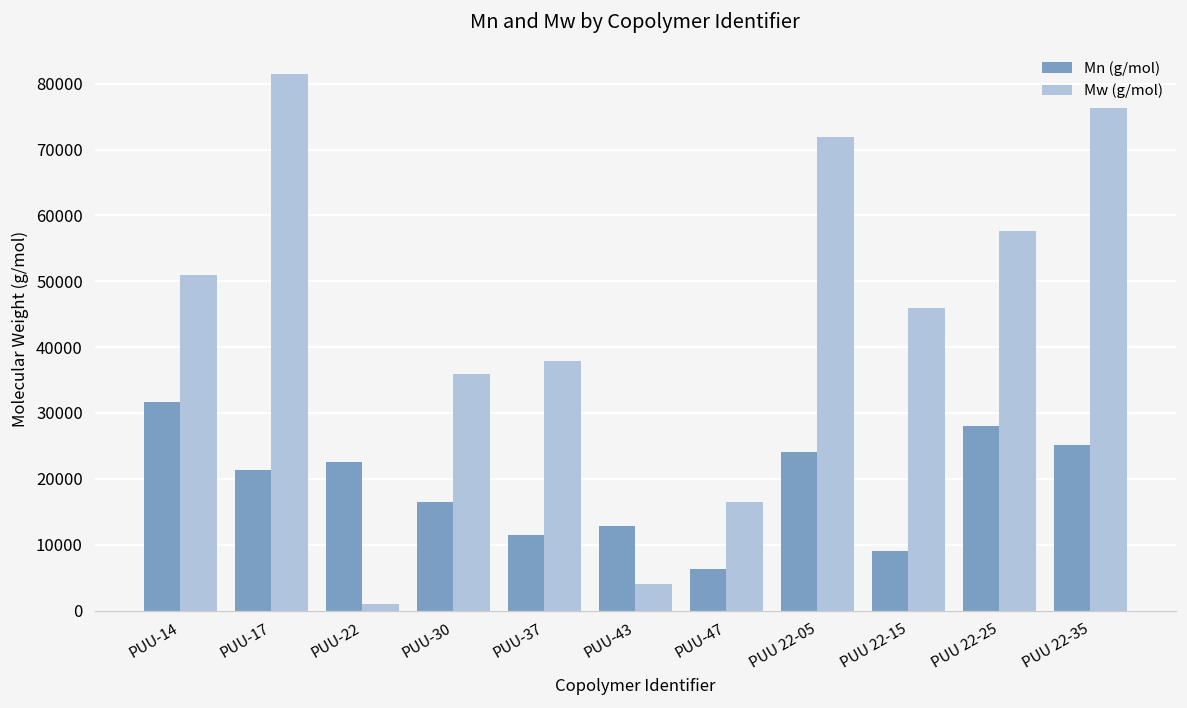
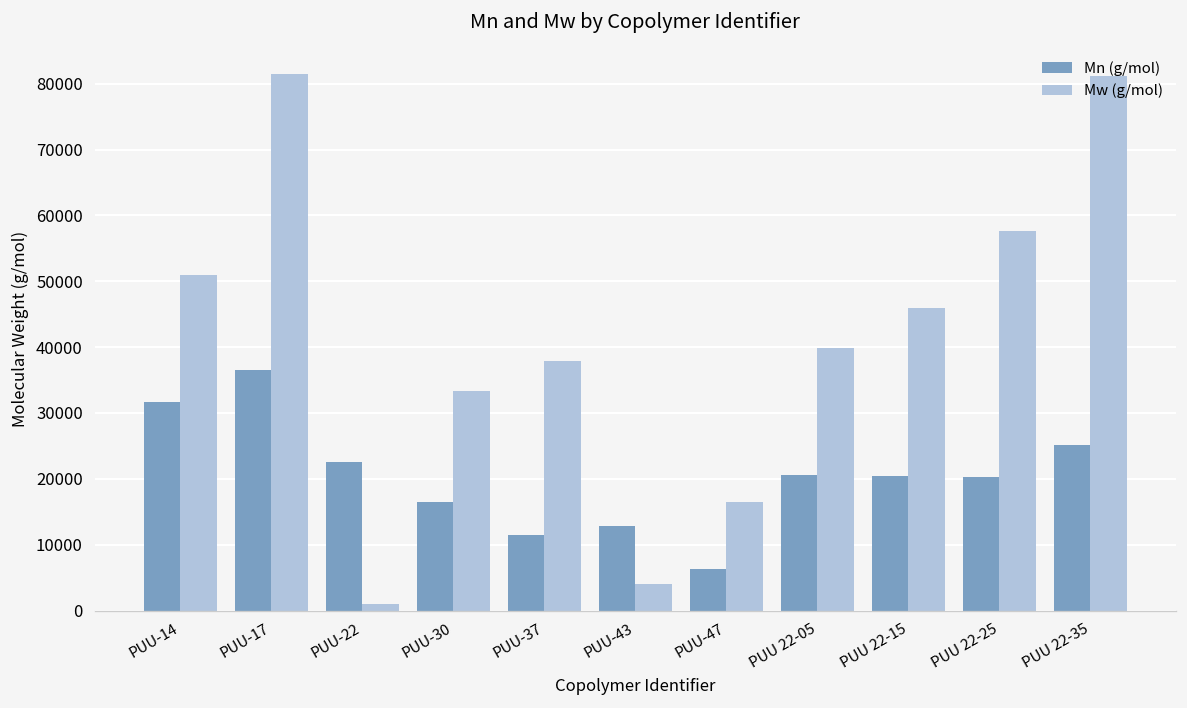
  {
    "Mn (g/mol)": {
      "PUU-14": 32000,
-     "PUU-17": 21000,
+     "PUU-17": 37000,
      "PUU-22": 23000,
      "PUU-30": 17000,
      "PUU-37": 12000,
      "PUU-43": 13000,
      "PUU-47": 6000,
-     "PUU 22-05": 24000,
-     "PUU 22-15": 9000,
-     "PUU 22-25": 28000,
+     "PUU 22-05": 21000,
+     "PUU 22-15": 20000,
+     "PUU 22-25": 20000,
      "PUU 22-35": 25000
    },
    "Mw (g/mol)": {
      "PUU-14": 51000,
      "PUU-17": 81000,
      "PUU-22": 1000,
-     "PUU-30": 36000,
+     "PUU-30": 33000,
      "PUU-37": 38000,
      "PUU-43": 4000,
      "PUU-47": 16000,
-     "PUU 22-05": 72000,
+     "PUU 22-05": 40000,
      "PUU 22-15": 46000,
      "PUU 22-25": 58000,
-     "PUU 22-35": 76000
+     "PUU 22-35": 81000
    }
  }
